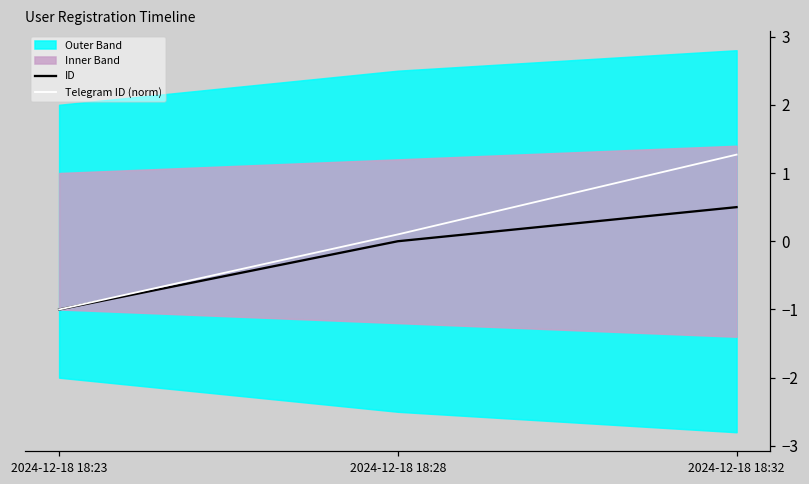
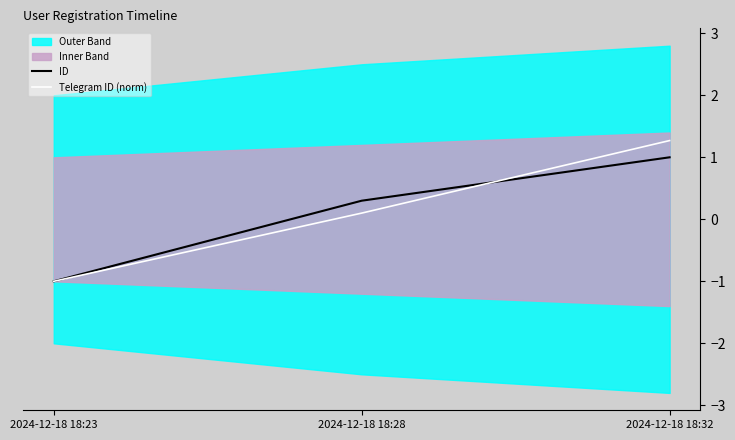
  {
    "ID": {
-     "2024-12-18 18:28": 0.0,
-     "2024-12-18 18:32": 0.5
+     "2024-12-18 18:28": 0.3,
+     "2024-12-18 18:32": 1.0
    },
    "Telegram ID (norm)": {
      "2024-12-18 18:28": 0.1,
      "2024-12-18 18:32": 1.3
    }
  }
